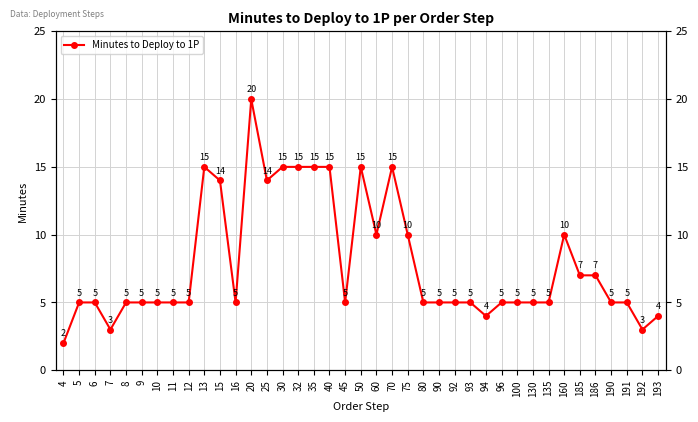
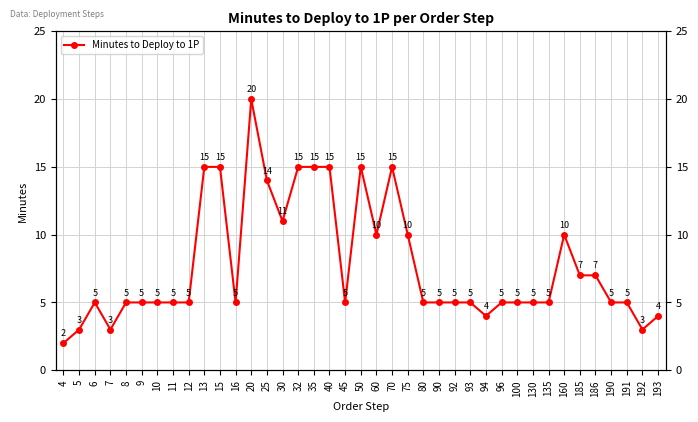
  {
    "4": 2,
-   "5": 5,
+   "5": 3,
    "6": 5,
    "7": 3,
    "8": 5,
    "9": 5,
    "10": 5,
    "11": 5,
    "12": 5,
    "13": 15,
-   "15": 14,
+   "15": 15,
    "16": 5,
    "20": 20,
    "25": 14,
-   "30": 15,
+   "30": 11,
    "32": 15,
    "35": 15,
    "40": 15,
    "45": 5,
    "50": 15,
    "60": 10,
    "70": 15,
    "75": 10,
    "80": 5,
    "90": 5,
    "92": 5,
    "93": 5,
    "94": 4,
    "96": 5,
    "100": 5,
    "130": 5,
    "135": 5,
    "160": 10,
    "185": 7,
    "186": 7,
    "190": 5,
    "191": 5,
    "192": 3,
    "193": 4
  }
